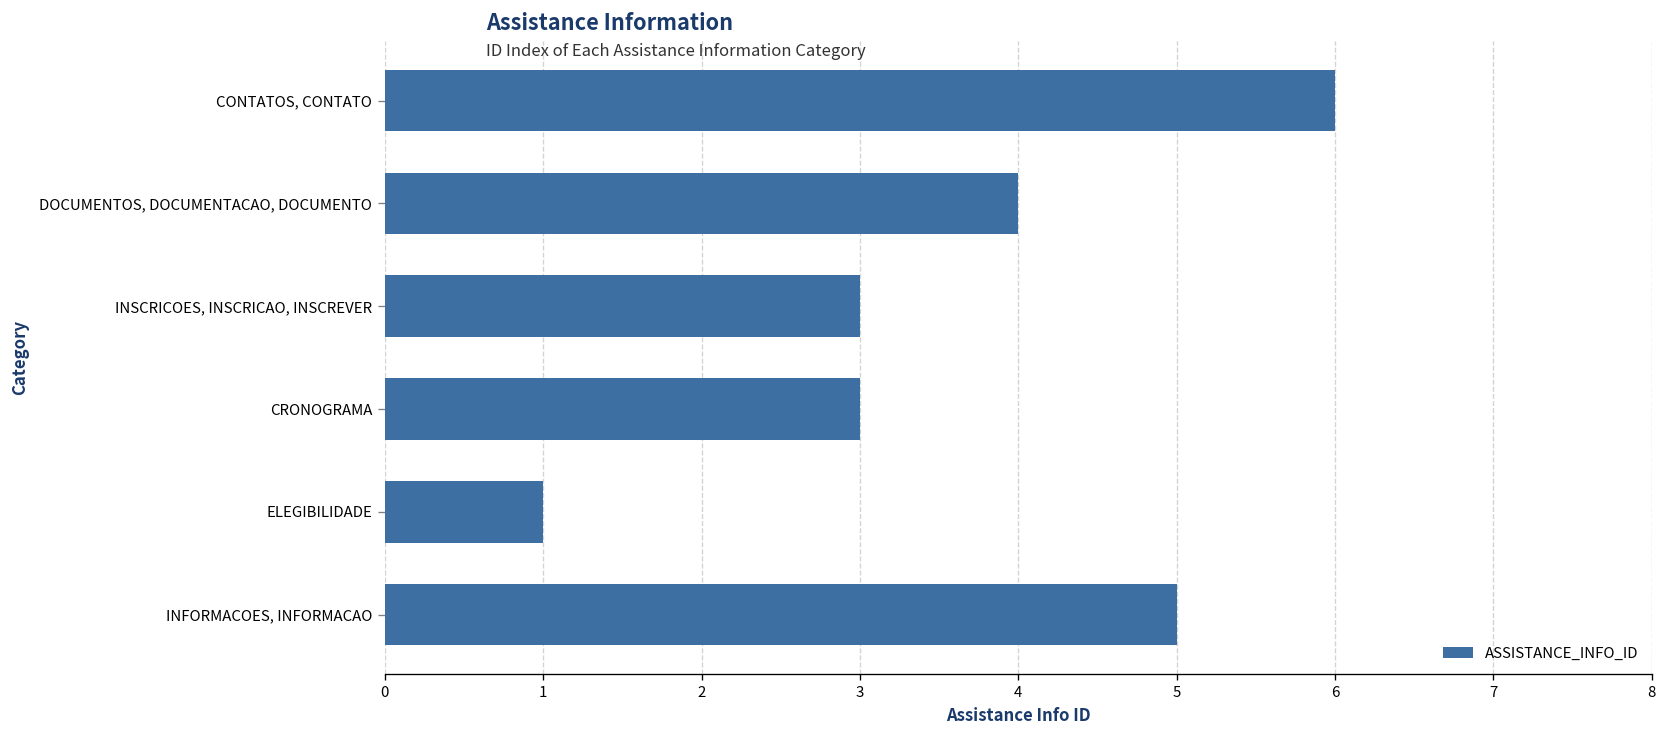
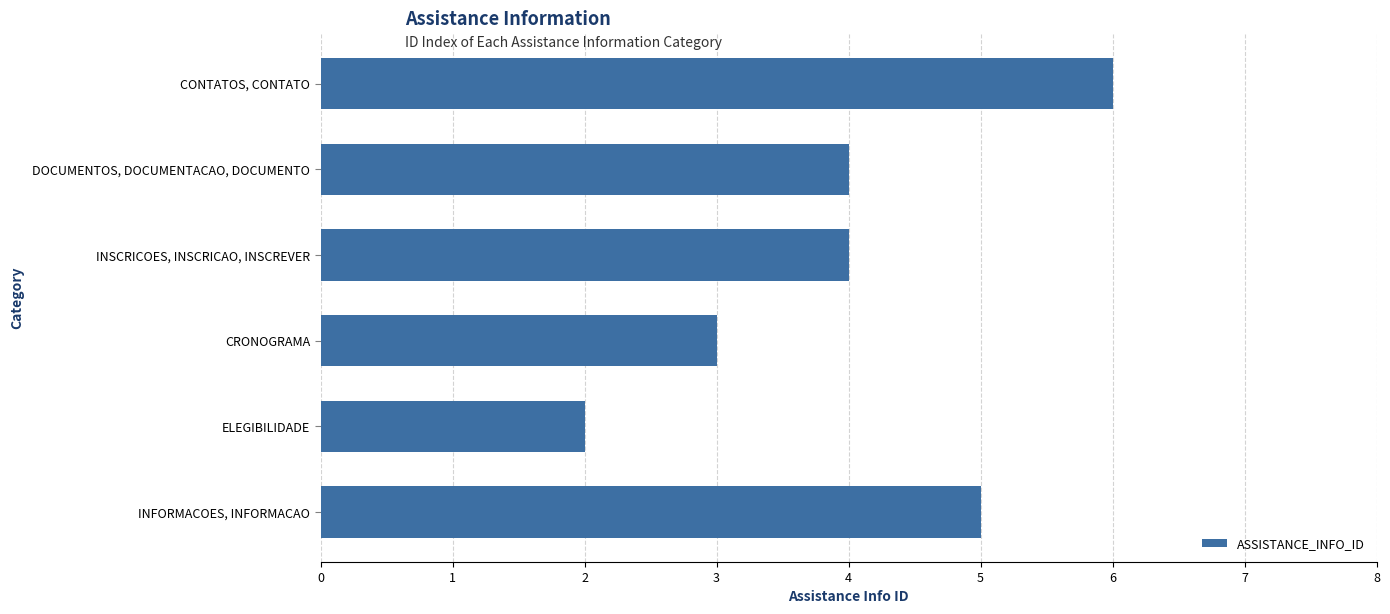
  {
    "CONTATOS, CONTATO": 6,
    "DOCUMENTOS, DOCUMENTACAO, DOCUMENTO": 4,
-   "INSCRICOES, INSCRICAO, INSCREVER": 3,
+   "INSCRICOES, INSCRICAO, INSCREVER": 4,
    "CRONOGRAMA": 3,
-   "ELEGIBILIDADE": 1,
+   "ELEGIBILIDADE": 2,
    "INFORMACOES, INFORMACAO": 5
  }
